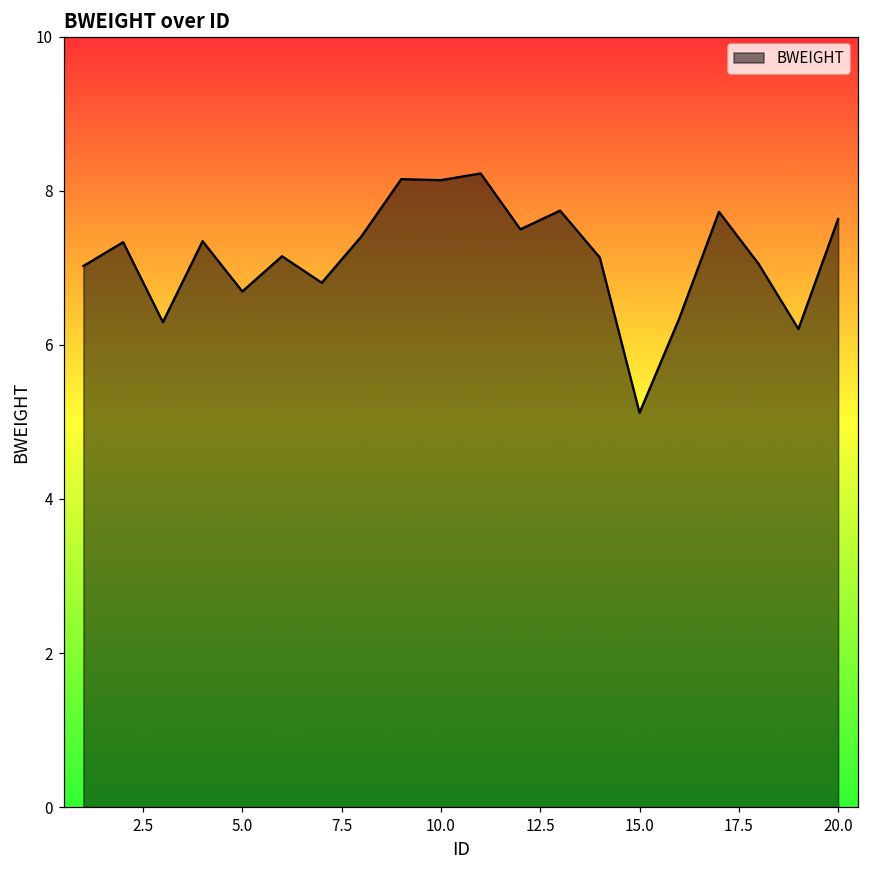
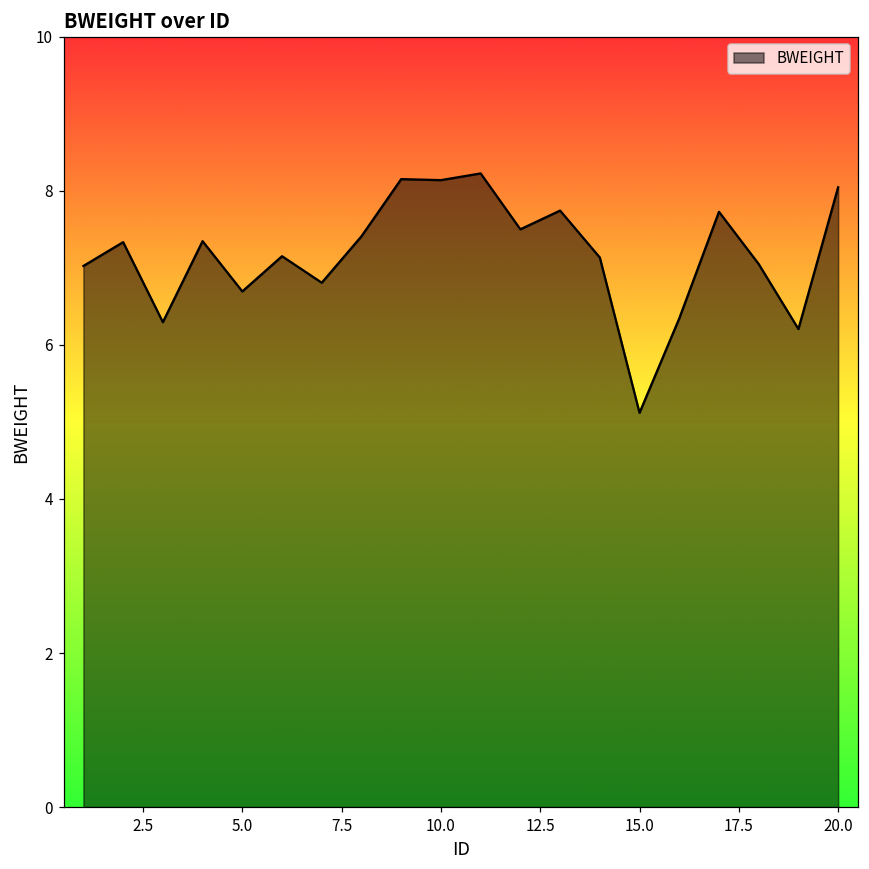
  {
    "5.0": 6.7,
    "10.0": 8.1,
    "15.0": 5.1,
-   "20.0": 7.6
+   "20.0": 8.0
  }
